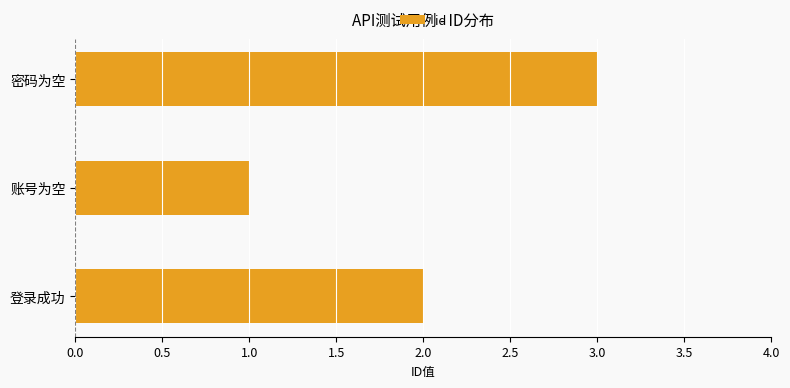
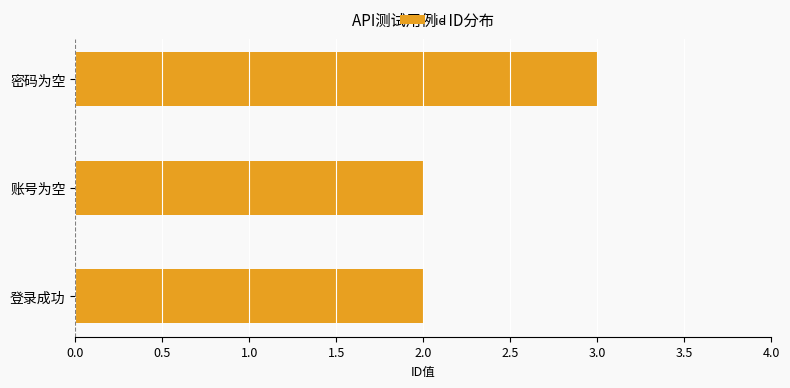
  {
    "密码为空": 3,
-   "账号为空": 1,
+   "账号为空": 2,
    "登录成功": 2
  }
